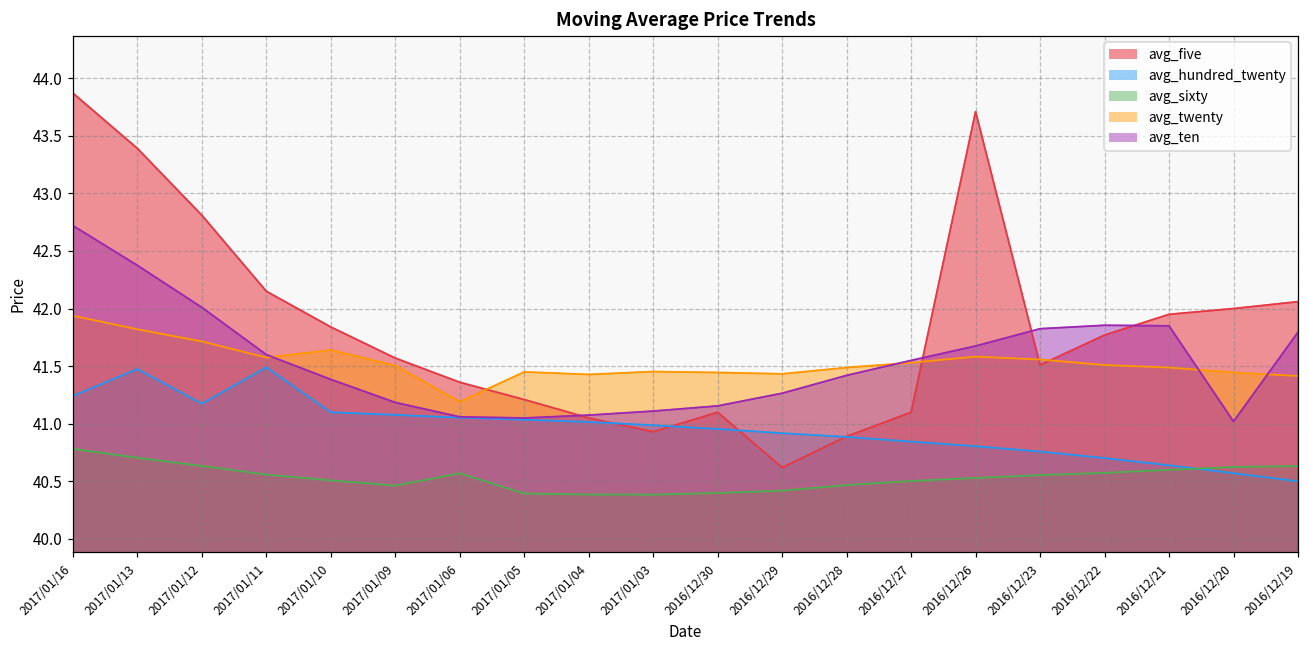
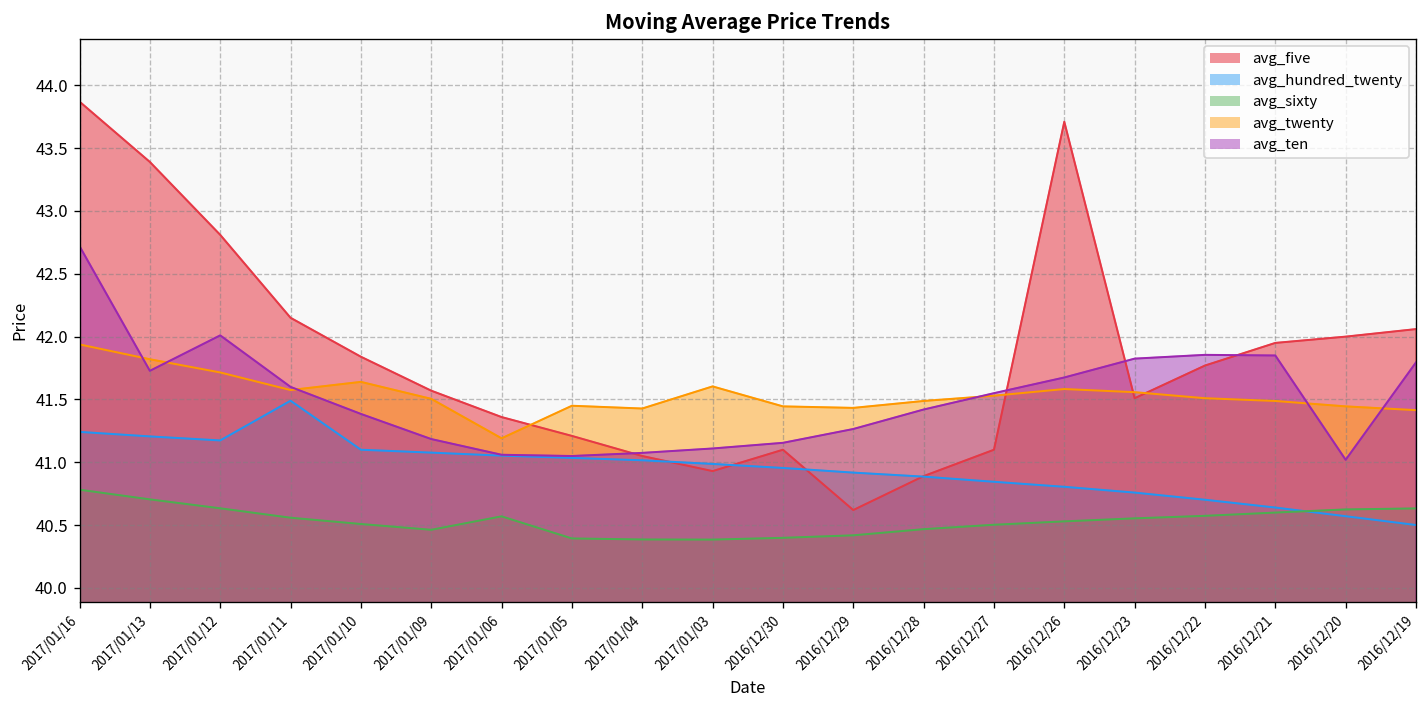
  {
    "avg_five": {
      "2017/01/16": 43.87,
      "2017/01/13": 43.39,
      "2017/01/12": 42.81,
      "2017/01/11": 42.15,
      "2017/01/10": 41.84,
      "2017/01/09": 41.57,
      "2017/01/06": 41.36,
      "2017/01/05": 41.21,
      "2017/01/04": 41.05,
      "2017/01/03": 40.93,
      "2016/12/30": 41.10,
      "2016/12/29": 40.62,
      "2016/12/27": 41.10,
      "2016/12/26": 43.71,
      "2016/12/23": 41.51,
      "2016/12/22": 41.77,
      "2016/12/21": 41.95,
      "2016/12/20": 42.00,
      "2016/12/19": 42.06
    },
    "avg_hundred_twenty": {
      "2017/01/16": 41.24,
-     "2017/01/13": 41.48,
+     "2017/01/13": 41.21,
      "2017/01/12": 41.17,
      "2017/01/11": 41.49,
      "2017/01/10": 41.10,
      "2017/01/09": 41.08,
      "2017/01/04": 41.02,
      "2017/01/03": 40.99,
      "2016/12/30": 40.96,
      "2016/12/29": 40.92,
      "2016/12/27": 40.85,
      "2016/12/26": 40.81,
      "2016/12/23": 40.76,
      "2016/12/22": 40.70,
      "2016/12/21": 40.64,
      "2016/12/20": 40.57,
      "2016/12/19": 40.50
    },
    "avg_sixty": {
      "2017/01/16": 40.78,
      "2017/01/13": 40.71,
      "2017/01/12": 40.63,
      "2017/01/11": 40.56,
      "2017/01/10": 40.51,
      "2017/01/09": 40.46,
      "2017/01/06": 40.57,
      "2017/01/05": 40.39,
      "2017/01/04": 40.39,
      "2017/01/03": 40.39,
      "2016/12/30": 40.40,
      "2016/12/29": 40.42,
      "2016/12/28": 40.47,
      "2016/12/27": 40.50,
      "2016/12/26": 40.53,
      "2016/12/23": 40.55,
      "2016/12/22": 40.57,
      "2016/12/21": 40.60,
      "2016/12/20": 40.63,
      "2016/12/19": 40.63
    },
    "avg_twenty": {
      "2017/01/16": 41.94,
      "2017/01/13": 41.82,
      "2017/01/12": 41.72,
      "2017/01/11": 41.58,
      "2017/01/10": 41.64,
      "2017/01/09": 41.51,
      "2017/01/06": 41.19,
      "2017/01/05": 41.45,
      "2017/01/04": 41.43,
-     "2017/01/03": 41.45,
+     "2017/01/03": 41.60,
      "2016/12/30": 41.45,
      "2016/12/29": 41.43,
      "2016/12/28": 41.49,
      "2016/12/26": 41.58,
      "2016/12/23": 41.56,
      "2016/12/22": 41.51,
      "2016/12/21": 41.49,
      "2016/12/20": 41.45,
      "2016/12/19": 41.42
    },
    "avg_ten": {
      "2017/01/16": 42.72,
-     "2017/01/13": 42.38,
+     "2017/01/13": 41.73,
      "2017/01/12": 42.01,
      "2017/01/11": 41.60,
      "2017/01/10": 41.39,
      "2017/01/09": 41.19,
      "2017/01/04": 41.08,
      "2017/01/03": 41.11,
      "2016/12/30": 41.16,
      "2016/12/29": 41.27,
      "2016/12/28": 41.42,
      "2016/12/26": 41.68,
      "2016/12/23": 41.83,
      "2016/12/22": 41.86,
      "2016/12/21": 41.85,
      "2016/12/20": 41.02,
      "2016/12/19": 41.80
    }
  }
